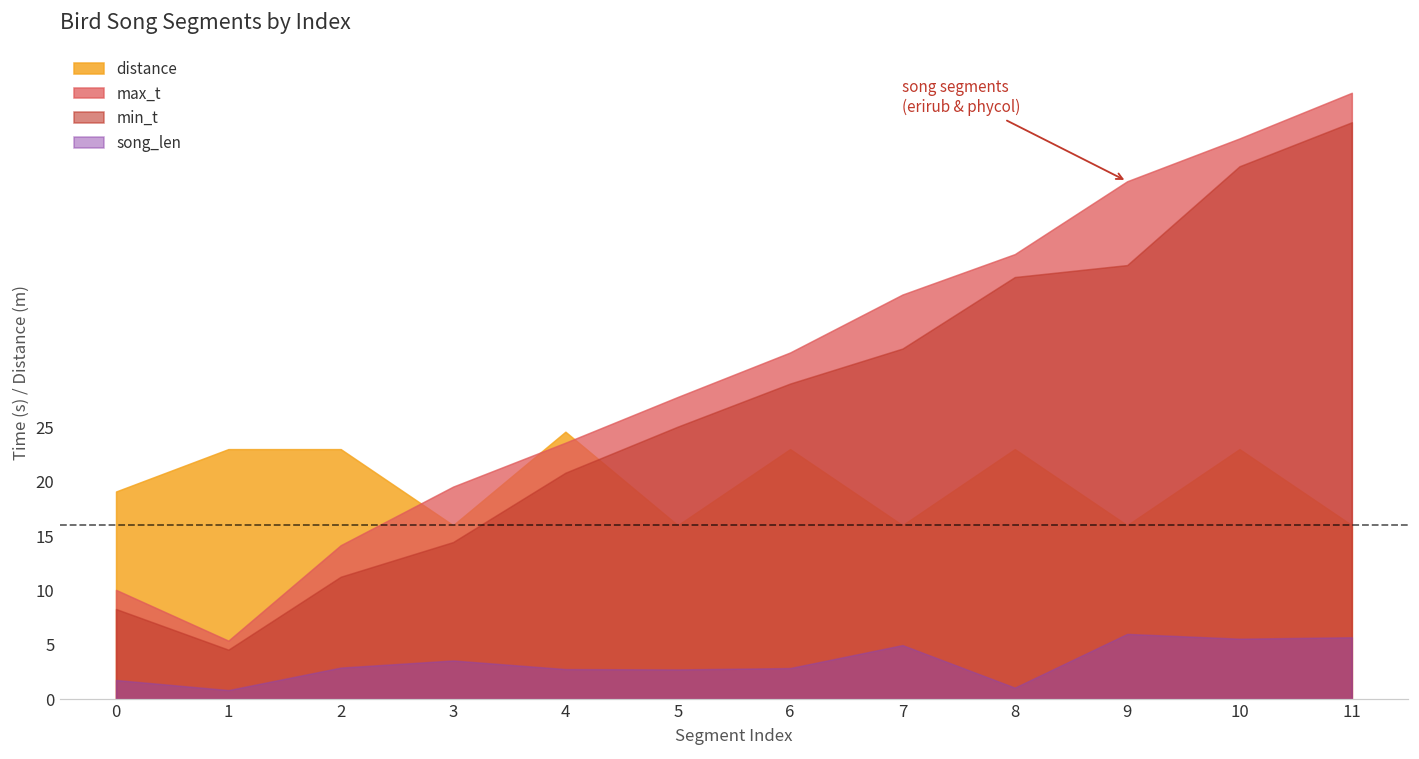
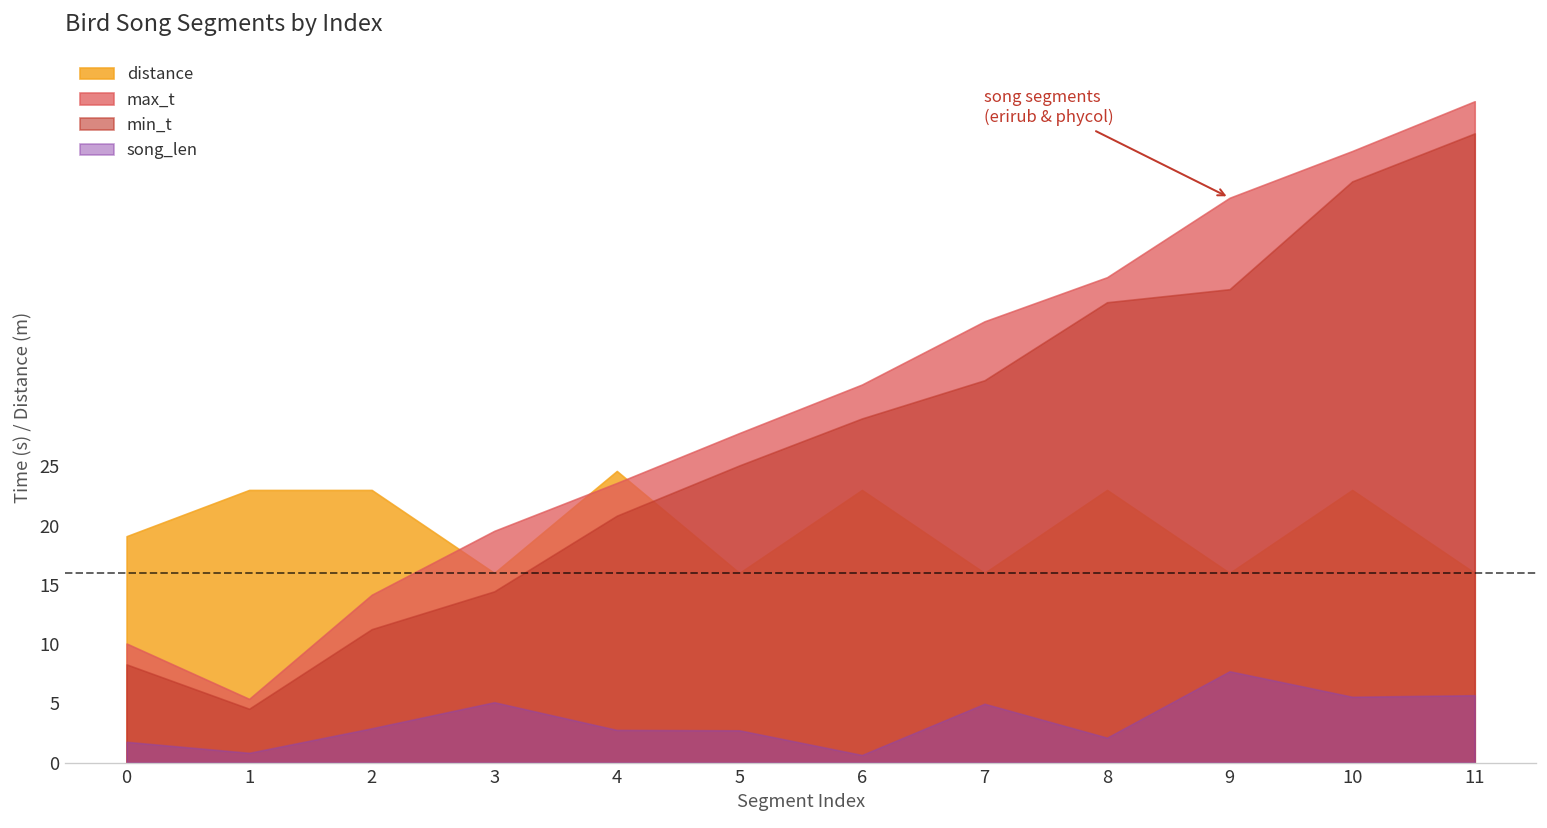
  {
    "distance": {
      "0": 19,
      "1": 23,
      "2": 23,
      "3": 16,
      "4": 25,
      "5": 16,
      "6": 23,
      "7": 16,
      "8": 23,
      "9": 16,
      "10": 23,
      "11": 16
    },
    "song_len": {
      "0": 2,
      "1": 1,
      "2": 3,
-     "3": 4,
+     "3": 5,
      "4": 3,
      "5": 3,
-     "6": 3,
+     "6": 1,
      "7": 5,
-     "8": 1,
-     "9": 6,
+     "8": 2,
+     "9": 8,
      "10": 6,
      "11": 6
    }
  }
